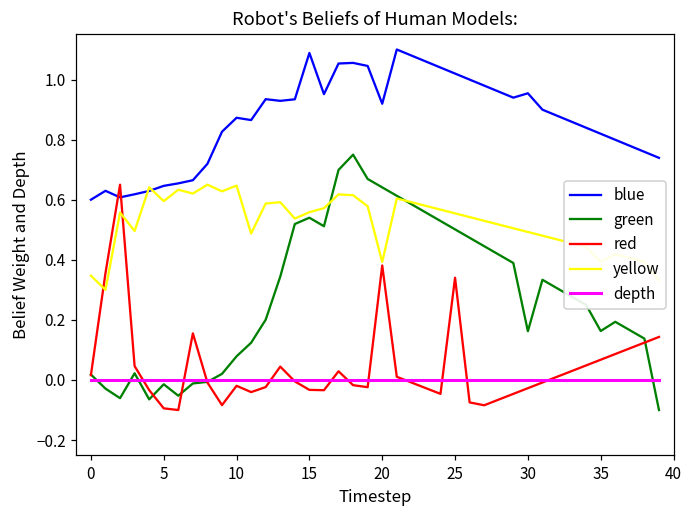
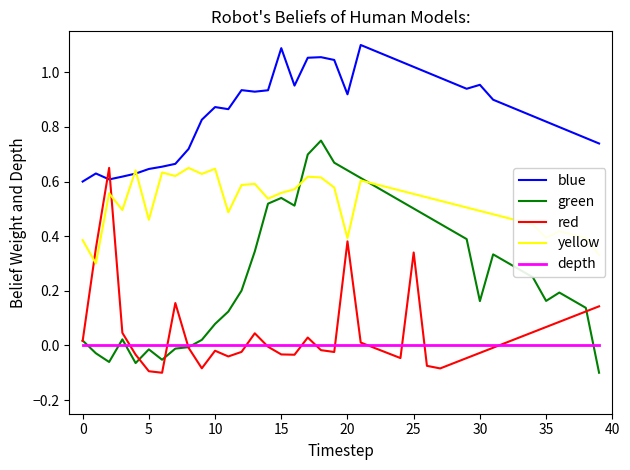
  {
    "blue": {
      "0": 0.60,
      "5": 0.65,
      "10": 0.87,
      "15": 1.09,
      "20": 0.92,
      "25": 1.02,
      "30": 0.95,
      "35": 0.82
    },
    "green": {
      "5": -0.01,
      "10": 0.08,
      "15": 0.54,
      "20": 0.64,
      "25": 0.50,
      "30": 0.16,
      "35": 0.16
    },
    "red": {
      "5": -0.09,
      "10": -0.02,
      "15": -0.03,
      "20": 0.38,
      "25": 0.34,
      "30": -0.03,
      "35": 0.07
    },
    "yellow": {
-     "0": 0.35,
-     "5": 0.60,
+     "0": 0.39,
+     "5": 0.46,
      "10": 0.65,
      "15": 0.56,
      "20": 0.39,
      "25": 0.55,
      "30": 0.49
    },
    "depth": {
      "0": 0.00,
      "5": 0.00,
      "10": 0.00,
      "15": 0.00,
      "20": 0.00,
      "25": 0.00,
      "30": 0.00,
      "35": 0.00
    }
  }
